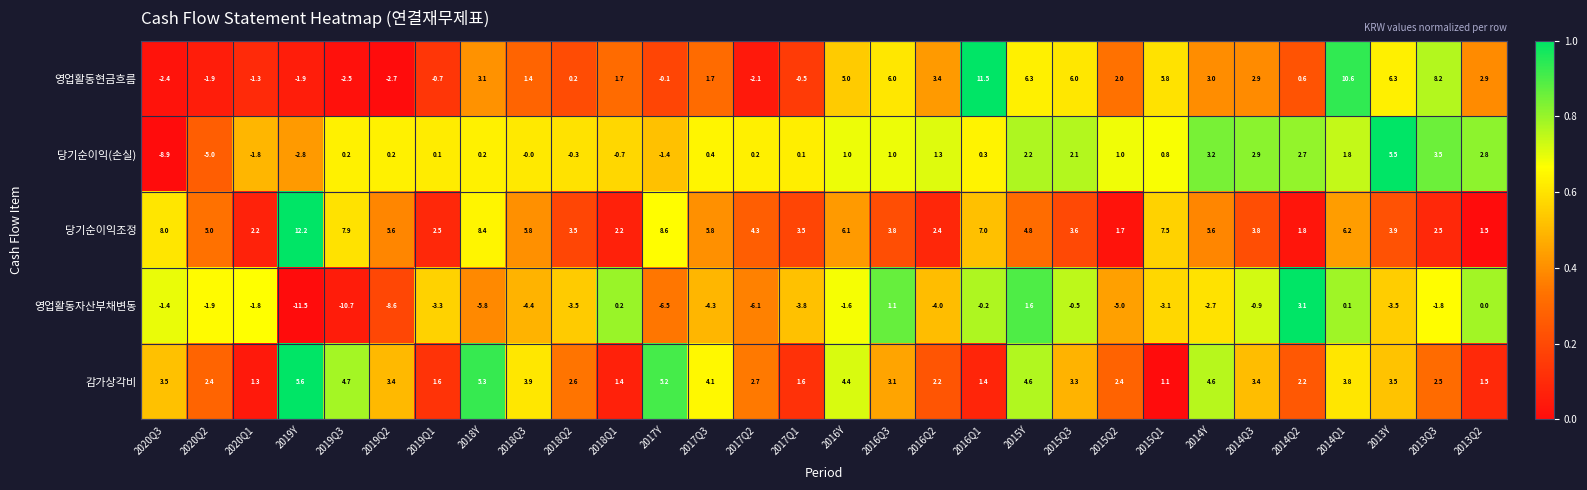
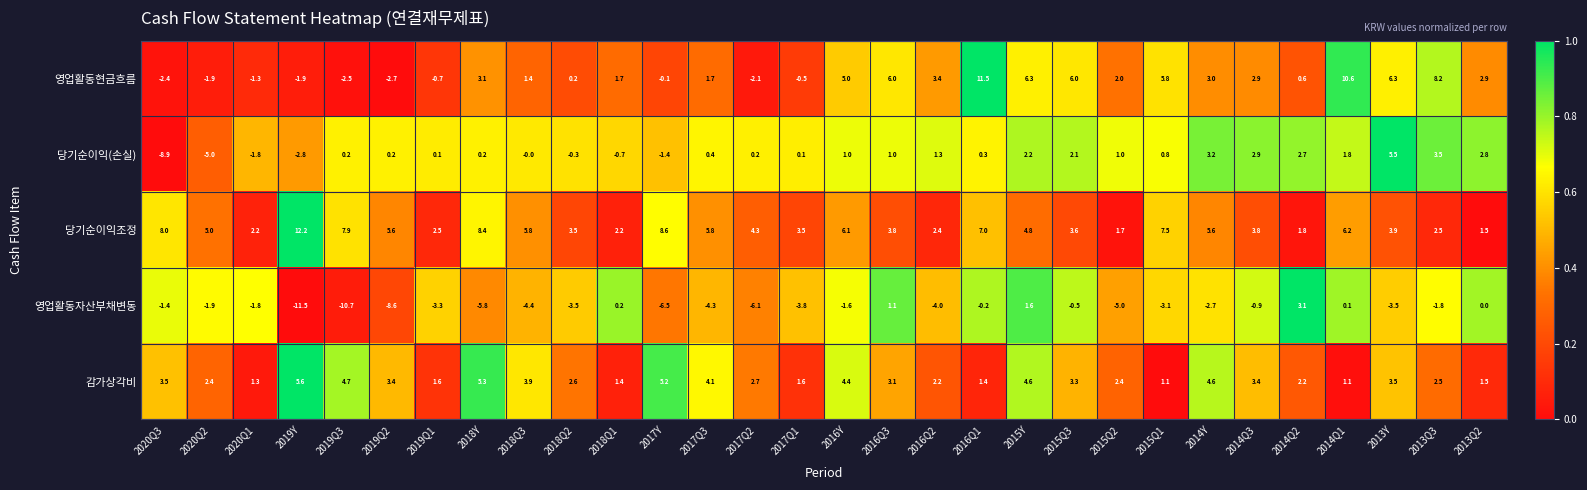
  {
    "영업활동현금흐름": {
      "2020Q3": -2.4,
      "2020Q2": -1.9,
      "2020Q1": -1.3,
      "2019Y": -1.9,
      "2019Q3": -2.5,
      "2019Q2": -2.7,
      "2019Q1": -0.7,
      "2018Y": 3.1,
      "2018Q3": 1.4,
      "2018Q2": 0.2,
      "2018Q1": 1.7,
      "2017Y": -0.1,
      "2017Q3": 1.7,
      "2017Q2": -2.1,
      "2017Q1": -0.5,
      "2016Y": 5.0,
      "2016Q3": 6.0,
      "2016Q2": 3.4,
      "2016Q1": 11.5,
      "2015Y": 6.3,
      "2015Q3": 6.0,
      "2015Q2": 2.0,
      "2015Q1": 5.8,
      "2014Y": 3.0,
      "2014Q3": 2.9,
      "2014Q2": 0.6,
      "2014Q1": 10.6,
      "2013Y": 6.3,
      "2013Q3": 8.2,
      "2013Q2": 2.9
    },
    "당기순이익(손실)": {
      "2020Q3": -8.9,
      "2020Q2": -5.0,
      "2020Q1": -1.8,
      "2019Y": -2.8,
      "2019Q3": 0.2,
      "2019Q2": 0.2,
      "2019Q1": 0.1,
      "2018Y": 0.2,
      "2018Q3": -0.0,
      "2018Q2": -0.3,
      "2018Q1": -0.7,
      "2017Y": -1.4,
      "2017Q3": 0.4,
      "2017Q2": 0.2,
      "2017Q1": 0.1,
      "2016Y": 1.0,
      "2016Q3": 1.0,
      "2016Q2": 1.3,
      "2016Q1": 0.3,
      "2015Y": 2.2,
      "2015Q3": 2.1,
      "2015Q2": 1.0,
      "2015Q1": 0.8,
      "2014Y": 3.2,
      "2014Q3": 2.9,
      "2014Q2": 2.7,
      "2014Q1": 1.8,
      "2013Y": 5.5,
      "2013Q3": 3.5,
      "2013Q2": 2.8
    },
    "당기순이익조정": {
      "2020Q3": 8.0,
      "2020Q2": 5.0,
      "2020Q1": 2.2,
      "2019Y": 12.2,
      "2019Q3": 7.9,
      "2019Q2": 5.6,
      "2019Q1": 2.5,
      "2018Y": 8.4,
      "2018Q3": 5.8,
      "2018Q2": 3.5,
      "2018Q1": 2.2,
      "2017Y": 8.6,
      "2017Q3": 5.8,
      "2017Q2": 4.3,
      "2017Q1": 3.5,
      "2016Y": 6.1,
      "2016Q3": 3.8,
      "2016Q2": 2.4,
      "2016Q1": 7.0,
      "2015Y": 4.8,
      "2015Q3": 3.6,
      "2015Q2": 1.7,
      "2015Q1": 7.5,
      "2014Y": 5.6,
      "2014Q3": 3.8,
      "2014Q2": 1.8,
      "2014Q1": 6.2,
      "2013Y": 3.9,
      "2013Q3": 2.5,
      "2013Q2": 1.5
    },
    "영업활동자산부채변동": {
      "2020Q3": -1.4,
      "2020Q2": -1.9,
      "2020Q1": -1.8,
      "2019Y": -11.5,
      "2019Q3": -10.7,
      "2019Q2": -8.6,
      "2019Q1": -3.3,
      "2018Y": -5.8,
      "2018Q3": -4.4,
      "2018Q2": -3.5,
      "2018Q1": 0.2,
      "2017Y": -6.5,
      "2017Q3": -4.3,
      "2017Q2": -6.1,
      "2017Q1": -3.8,
      "2016Y": -1.6,
      "2016Q3": 1.1,
      "2016Q2": -4.0,
      "2016Q1": -0.2,
      "2015Y": 1.6,
      "2015Q3": -0.5,
      "2015Q2": -5.0,
      "2015Q1": -3.1,
      "2014Y": -2.7,
      "2014Q3": -0.9,
      "2014Q2": 3.1,
      "2014Q1": 0.1,
      "2013Y": -3.5,
      "2013Q3": -1.8,
      "2013Q2": 0.0
    },
    "감가상각비": {
      "2020Q3": 3.5,
      "2020Q2": 2.4,
      "2020Q1": 1.3,
      "2019Y": 5.6,
      "2019Q3": 4.7,
      "2019Q2": 3.4,
      "2019Q1": 1.6,
      "2018Y": 5.3,
      "2018Q3": 3.9,
      "2018Q2": 2.6,
      "2018Q1": 1.4,
      "2017Y": 5.2,
      "2017Q3": 4.1,
      "2017Q2": 2.7,
      "2017Q1": 1.6,
      "2016Y": 4.4,
      "2016Q3": 3.1,
      "2016Q2": 2.2,
      "2016Q1": 1.4,
      "2015Y": 4.6,
      "2015Q3": 3.3,
      "2015Q2": 2.4,
      "2015Q1": 1.1,
      "2014Y": 4.6,
      "2014Q3": 3.4,
      "2014Q2": 2.2,
-     "2014Q1": 3.8,
+     "2014Q1": 1.1,
      "2013Y": 3.5,
      "2013Q3": 2.5,
      "2013Q2": 1.5
    }
  }
